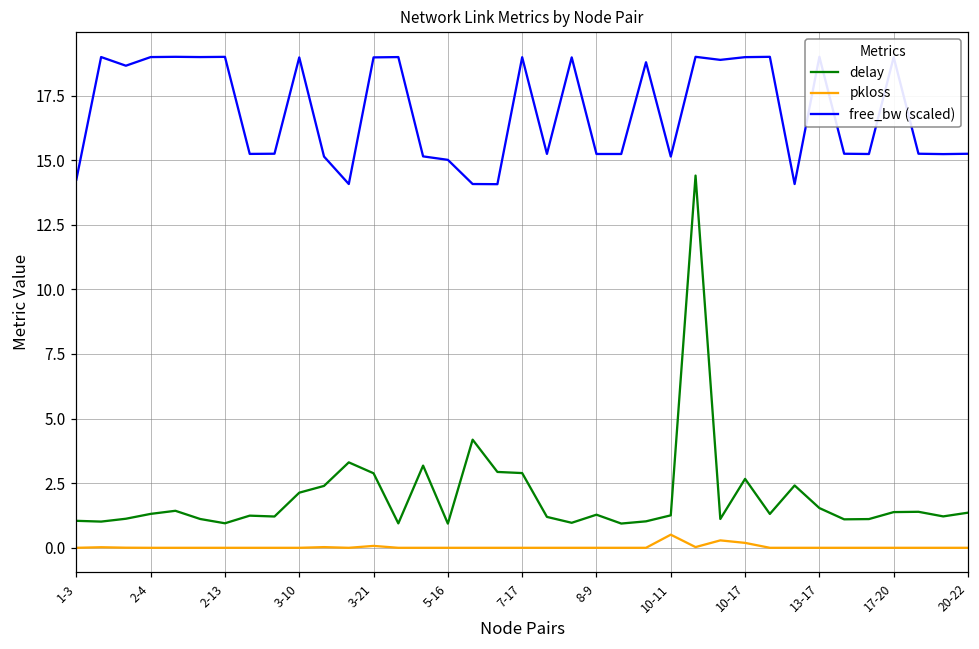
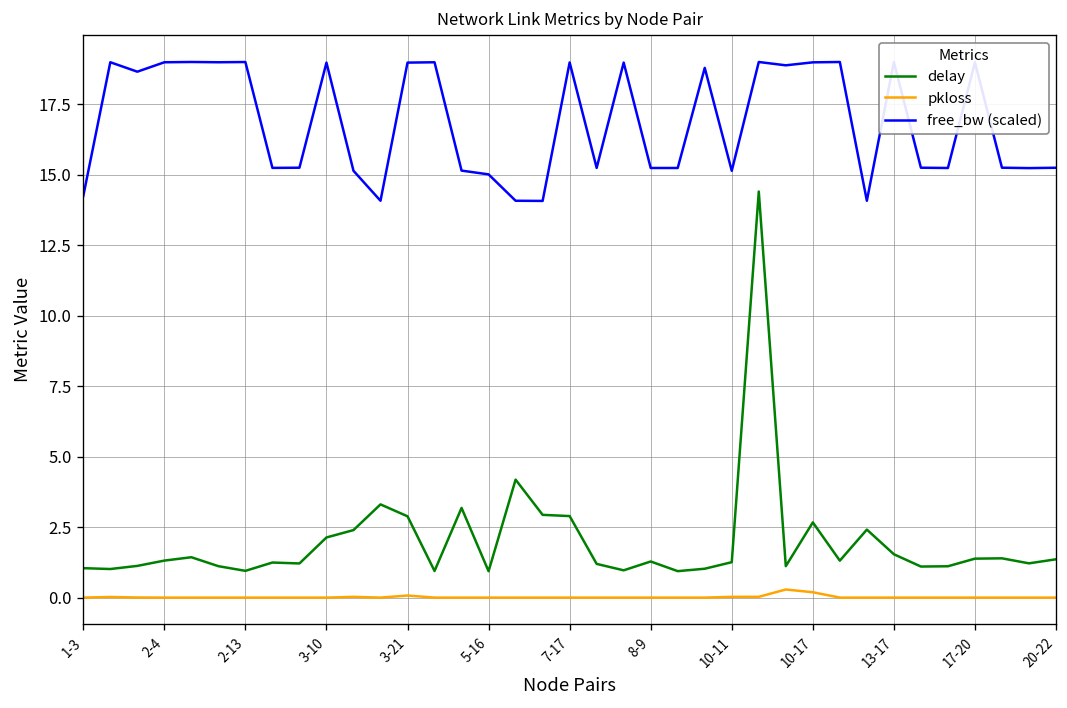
  {
    "delay": {
      "1-3": 1.0,
      "2-4": 1.3,
      "2-13": 0.9,
      "3-10": 2.1,
      "3-21": 2.9,
      "5-16": 0.9,
      "7-17": 2.9,
      "8-9": 1.3,
      "10-11": 1.3,
      "10-17": 2.7,
      "13-17": 1.5,
      "17-20": 1.4,
      "20-22": 1.4
    },
    "pkloss": {
      "1-3": 0.0,
      "2-4": 0.0,
      "2-13": 0.0,
      "3-10": 0.0,
      "3-21": 0.1,
      "5-16": 0.0,
      "7-17": 0.0,
      "8-9": 0.0,
-     "10-11": 0.5,
+     "10-11": 0.0,
      "10-17": 0.2,
      "13-17": 0.0,
      "17-20": 0.0,
      "20-22": 0.0
    },
    "free_bw (scaled)": {
      "1-3": 14.2,
      "2-4": 19.0,
      "2-13": 19.0,
      "3-10": 19.0,
      "3-21": 19.0,
      "5-16": 15.0,
      "7-17": 19.0,
      "8-9": 15.2,
      "10-11": 15.1,
      "10-17": 19.0,
      "20-22": 15.2
    }
  }
